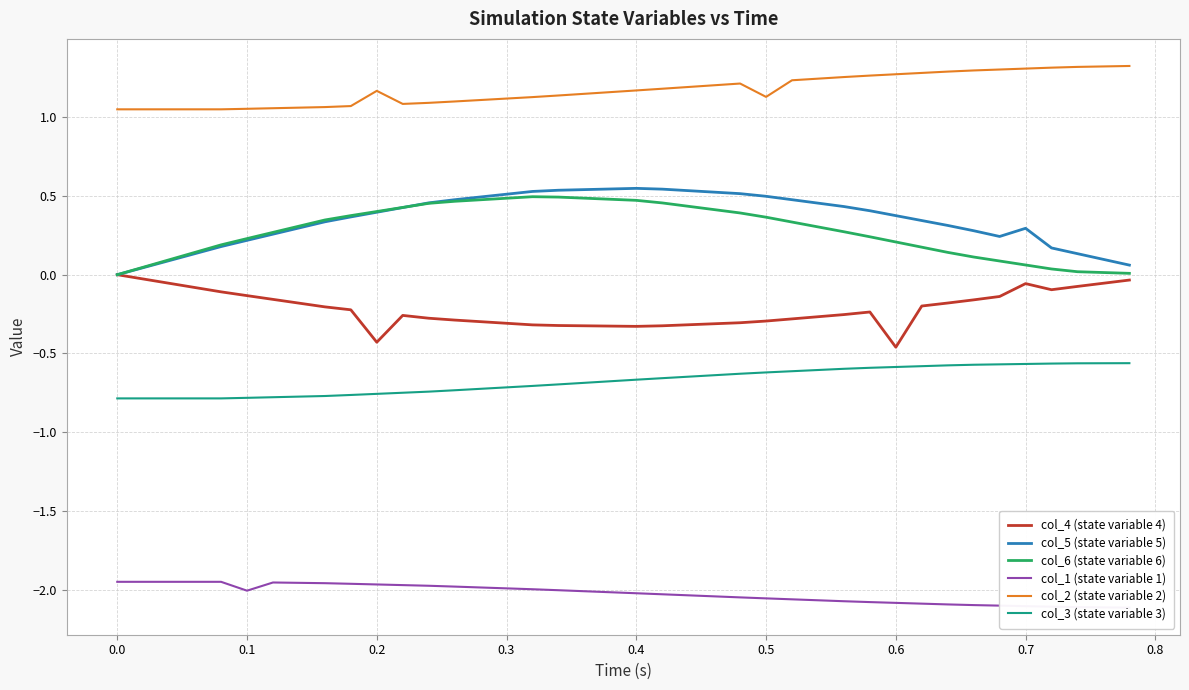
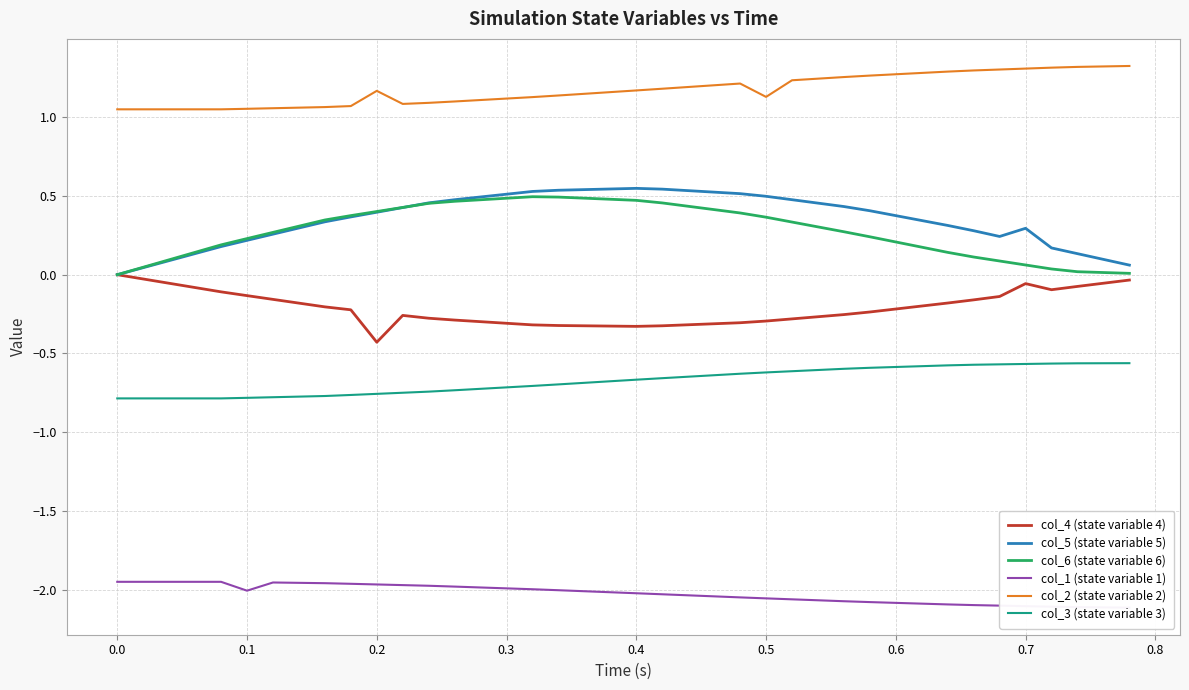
  {
    "col_4 (state variable 4)": {
      "0.1": -0.13,
      "0.2": -0.43,
      "0.3": -0.31,
      "0.4": -0.33,
      "0.5": -0.29,
-     "0.6": -0.46,
+     "0.6": -0.22,
      "0.7": -0.06
    },
    "col_5 (state variable 5)": {
      "0.3": 0.51,
      "0.4": 0.55,
      "0.5": 0.50,
      "0.6": 0.37,
      "0.7": 0.29
    },
    "col_1 (state variable 1)": {
      "0.0": -1.95,
      "0.1": -2.01,
      "0.2": -1.97,
      "0.3": -1.99,
      "0.4": -2.02,
      "0.5": -2.06,
      "0.6": -2.08
    },
    "col_2 (state variable 2)": {
      "0.0": 1.05,
      "0.1": 1.05,
      "0.2": 1.17,
      "0.3": 1.12,
      "0.4": 1.17,
      "0.5": 1.13,
      "0.6": 1.27,
      "0.7": 1.31
    }
  }
